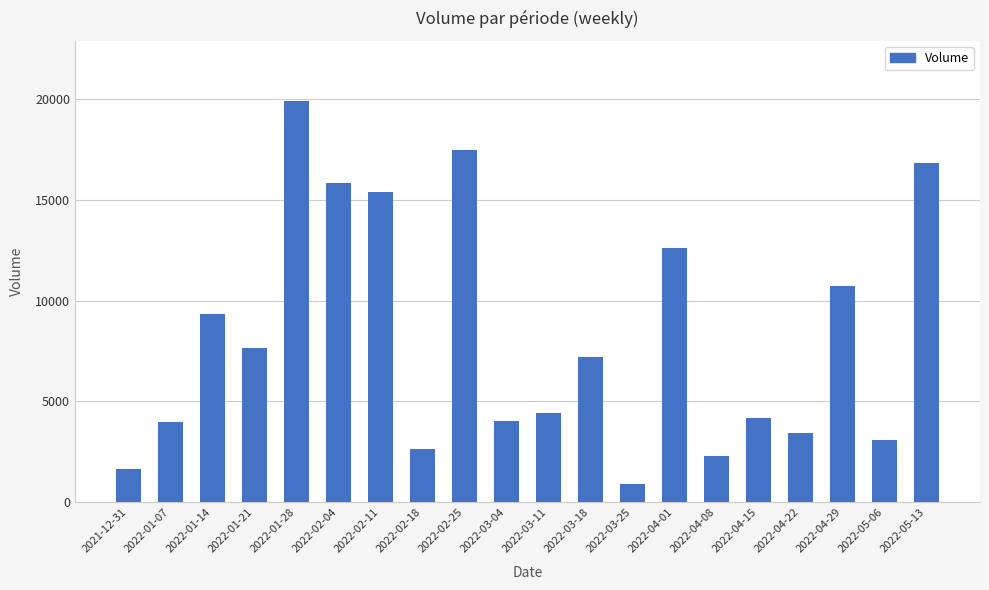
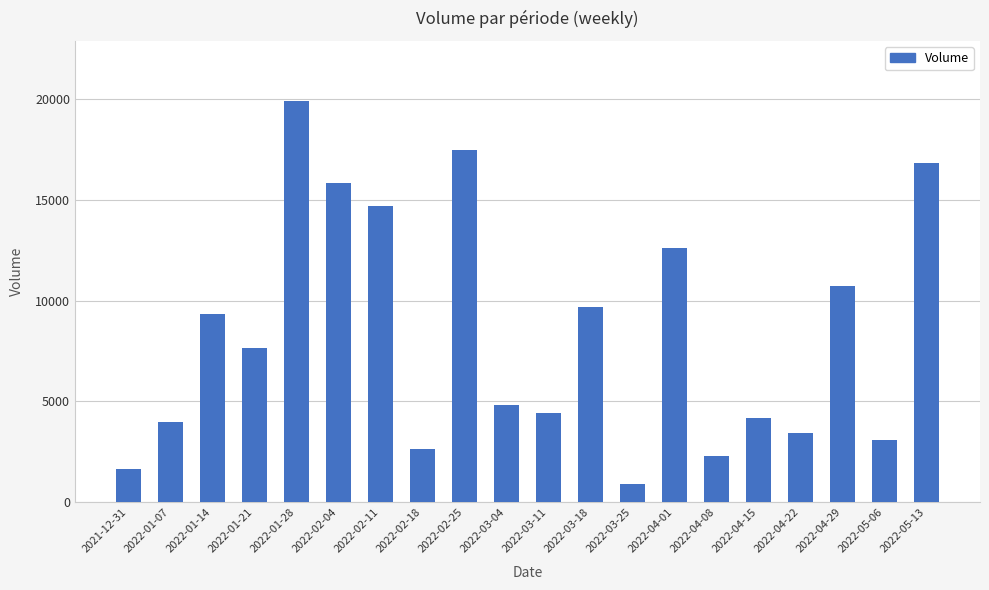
  {
    "2021-12-31": 1600,
    "2022-01-07": 4000,
    "2022-01-14": 9400,
    "2022-01-21": 7600,
    "2022-01-28": 19900,
    "2022-02-04": 15800,
-   "2022-02-11": 15400,
+   "2022-02-11": 14700,
    "2022-02-18": 2600,
    "2022-02-25": 17500,
-   "2022-03-04": 4000,
+   "2022-03-04": 4800,
    "2022-03-11": 4500,
-   "2022-03-18": 7200,
+   "2022-03-18": 9700,
    "2022-03-25": 900,
    "2022-04-01": 12600,
    "2022-04-08": 2300,
    "2022-04-15": 4200,
    "2022-04-22": 3400,
    "2022-04-29": 10700,
    "2022-05-06": 3100,
    "2022-05-13": 16800
  }
